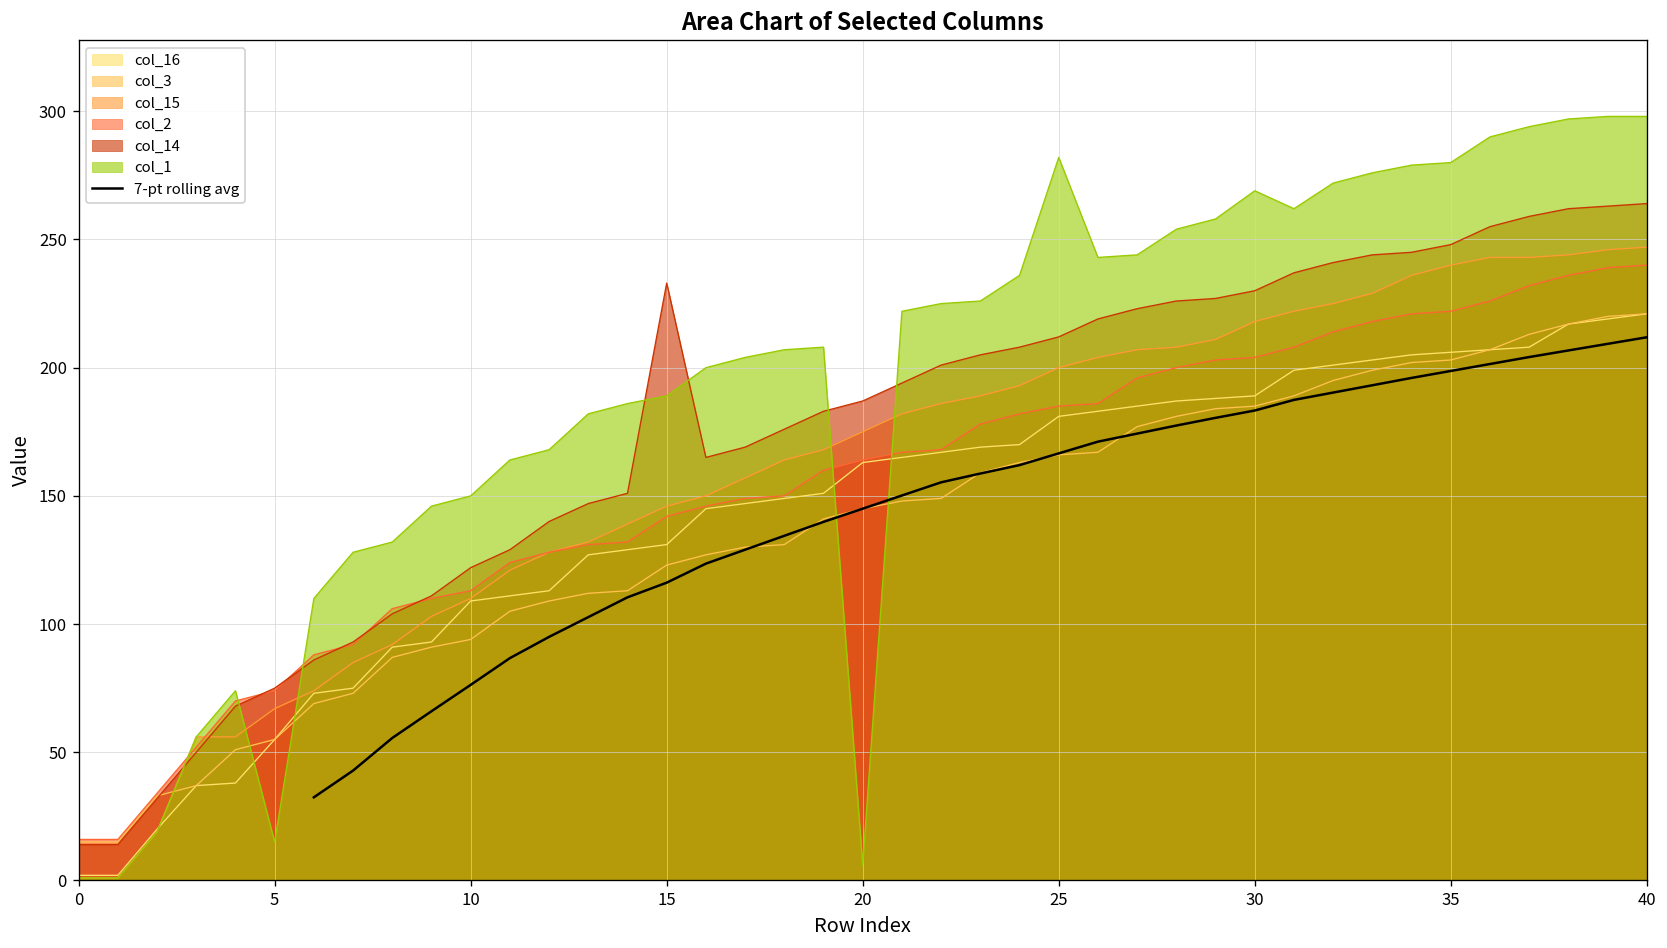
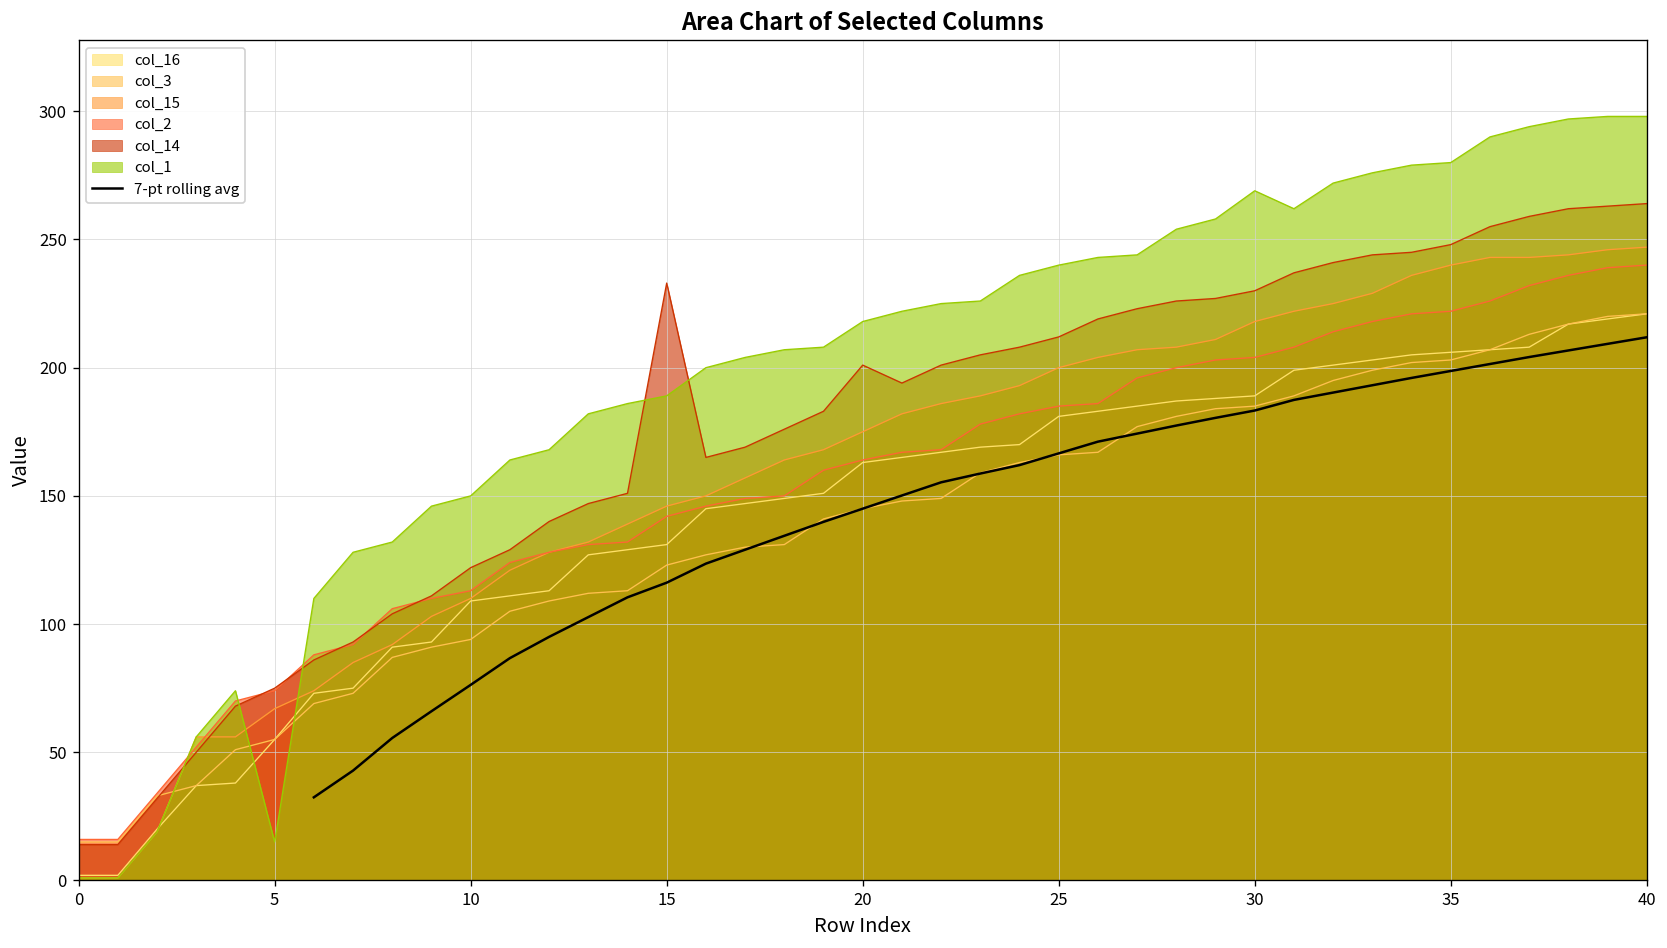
  {
    "col_14": {
      "10": 122,
      "15": 233,
-     "20": 187,
+     "20": 201,
      "25": 212,
      "30": 230,
      "35": 248,
      "40": 264
    },
    "col_1": {
      "5": 15,
      "10": 150,
      "15": 189,
-     "20": 6,
-     "25": 282,
+     "20": 218,
+     "25": 240,
      "30": 269,
      "35": 280,
      "40": 298
    },
    "7-pt rolling avg": {
      "10": 76,
      "15": 116,
      "30": 183,
      "35": 199,
      "40": 212
    }
  }
